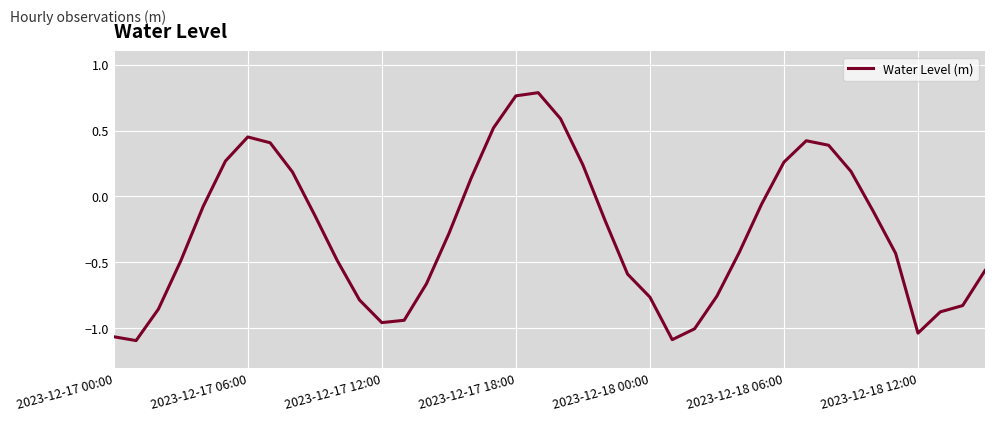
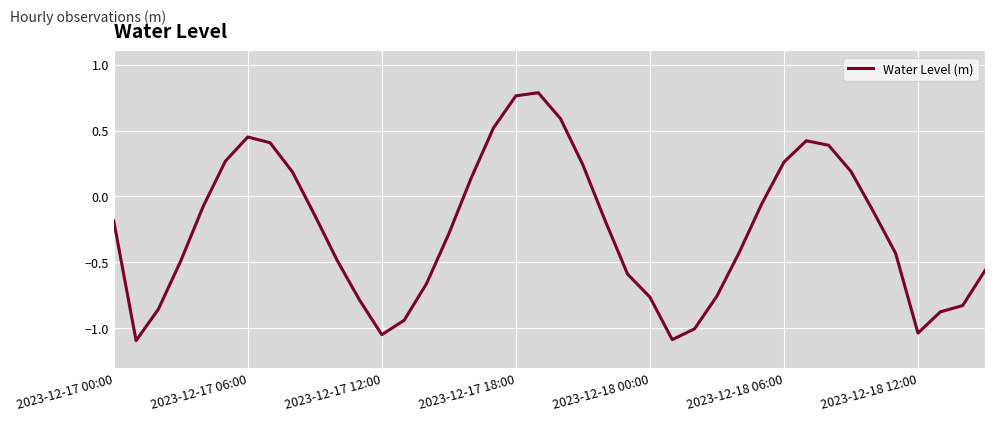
  {
-   "2023-12-17 00:00": -1.06,
+   "2023-12-17 00:00": -0.19,
    "2023-12-17 06:00": 0.45,
-   "2023-12-17 12:00": -0.96,
+   "2023-12-17 12:00": -1.05,
    "2023-12-17 18:00": 0.76,
    "2023-12-18 00:00": -0.76,
    "2023-12-18 06:00": 0.26,
    "2023-12-18 12:00": -1.04
  }
